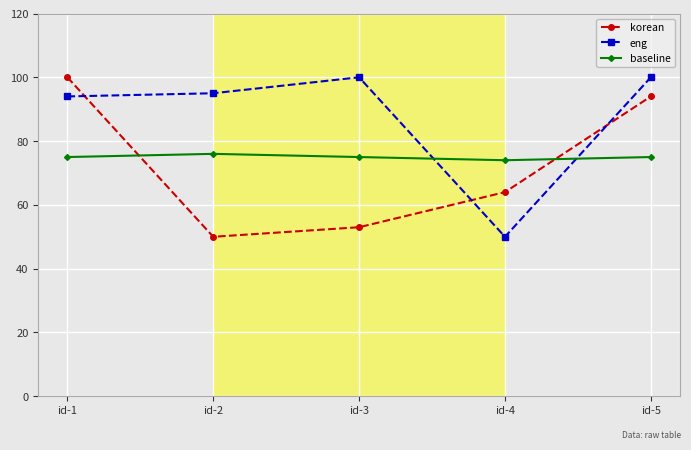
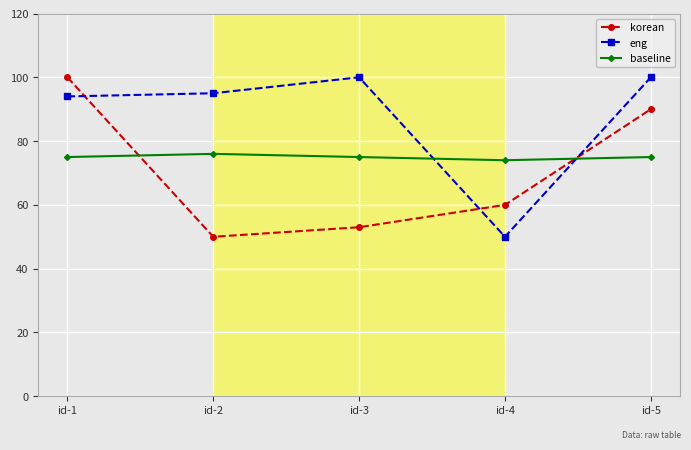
  {
    "korean": {
      "id-1": 100,
      "id-2": 50,
      "id-3": 53,
-     "id-4": 64,
-     "id-5": 94
+     "id-4": 60,
+     "id-5": 90
    },
    "eng": {
      "id-1": 94,
      "id-2": 95,
      "id-3": 100,
      "id-4": 50,
      "id-5": 100
    },
    "baseline": {
      "id-1": 75,
      "id-2": 76,
      "id-3": 75,
      "id-4": 74,
      "id-5": 75
    }
  }
